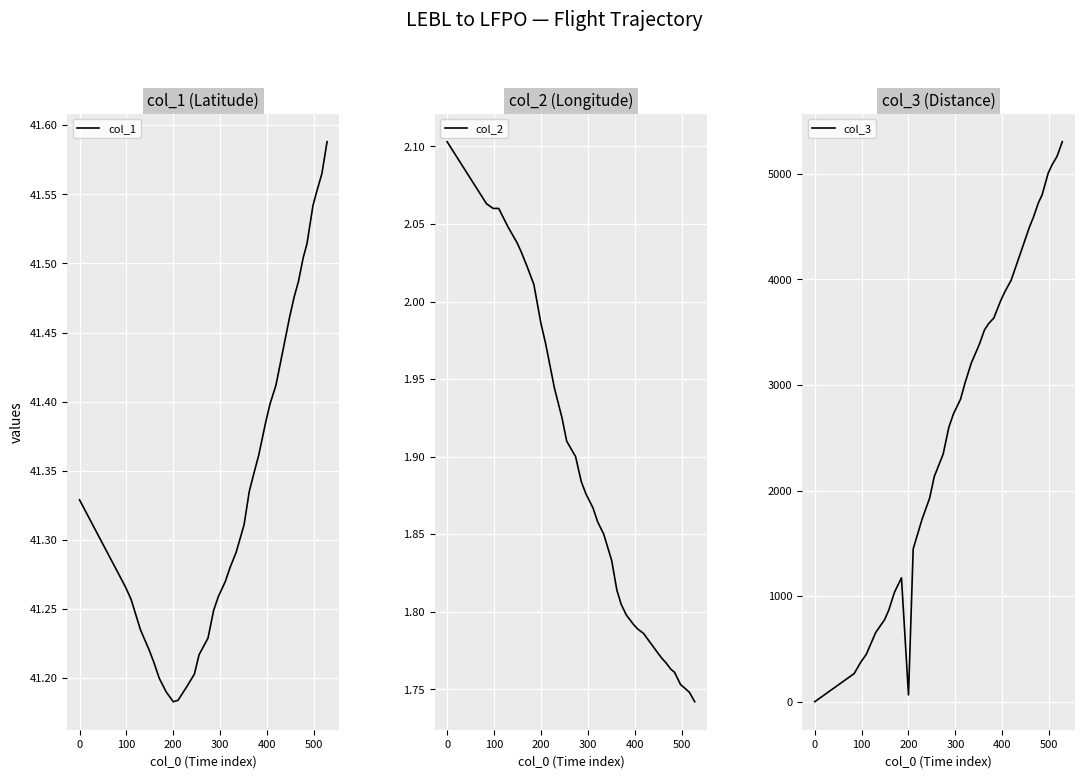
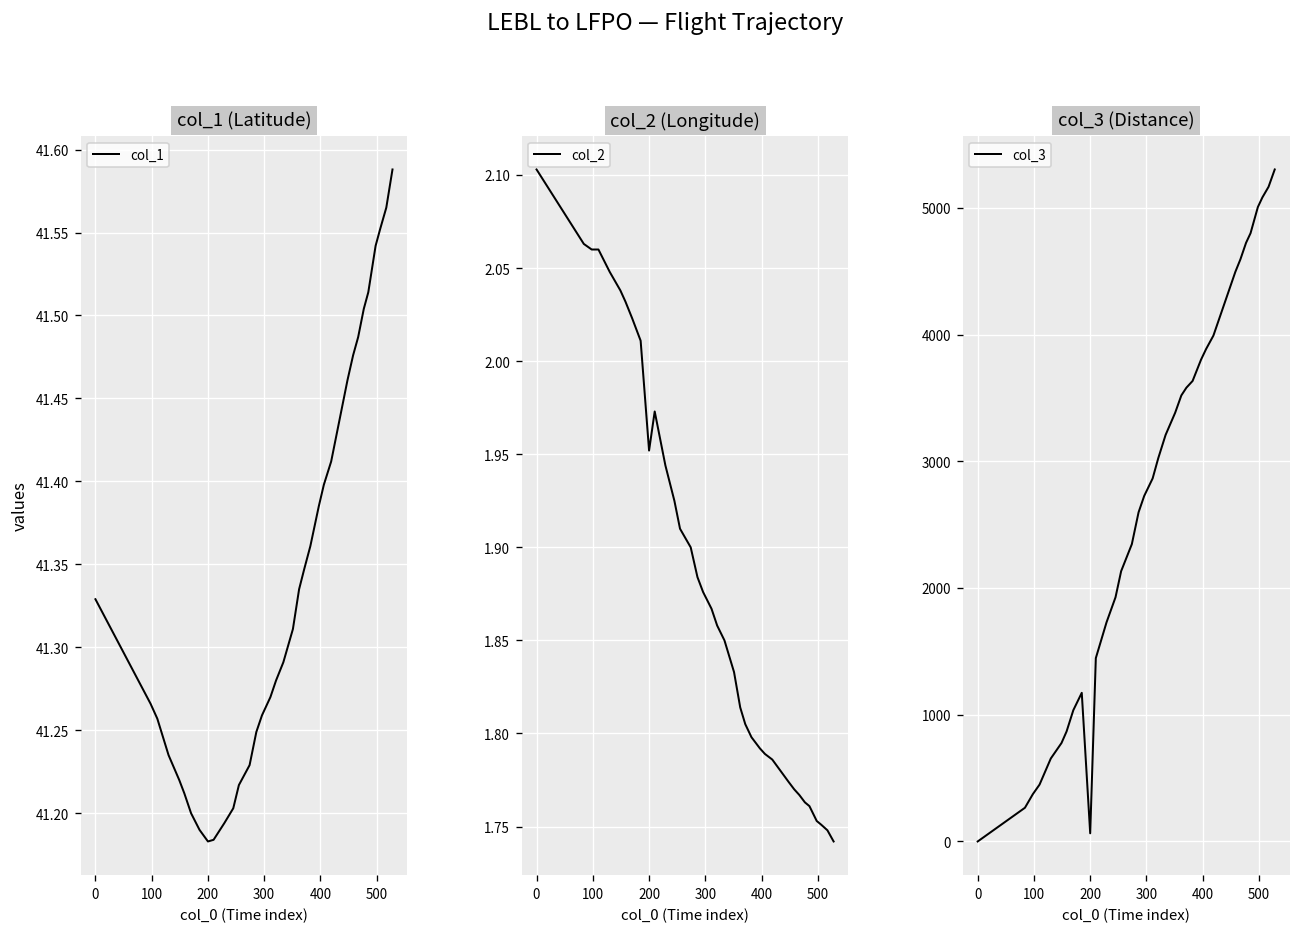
  {
    "col_1 (Latitude)": {
      "0": 41.329,
      "200": 41.183
    },
    "col_2 (Longitude)": {
      "0": 2.103,
-     "200": 1.986
+     "200": 1.952
    },
    "col_3 (Distance)": {
      "0": 0,
      "200": 60
    }
  }
